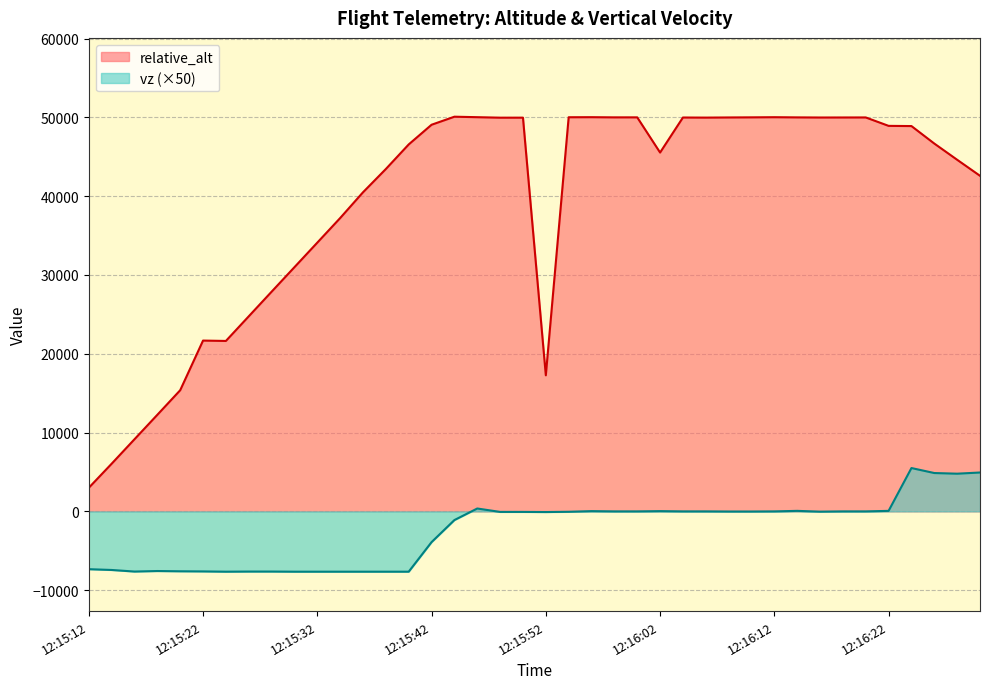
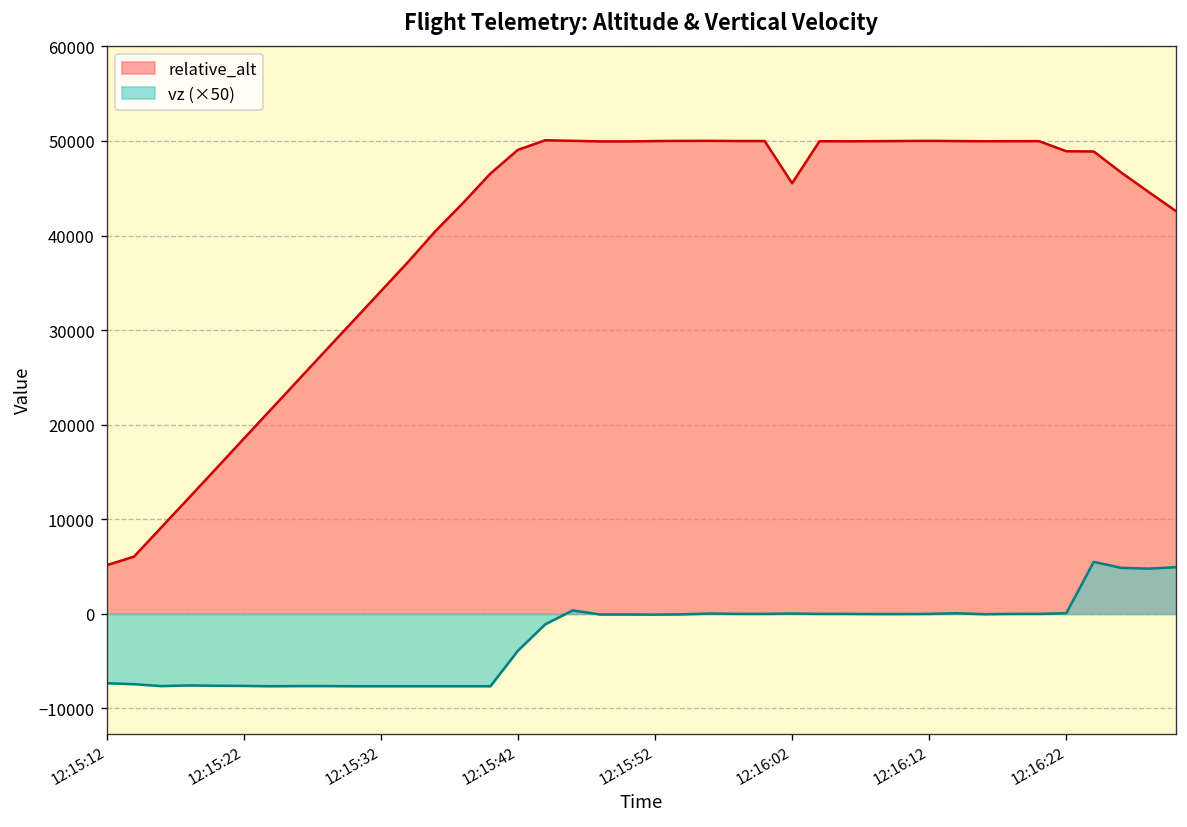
  {
    "relative_alt": {
-     "12:15:12": 3000,
-     "12:15:22": 22000,
+     "12:15:12": 5000,
+     "12:15:22": 19000,
      "12:15:32": 34000,
      "12:15:42": 49000,
-     "12:15:52": 17000,
+     "12:15:52": 50000,
      "12:16:02": 46000,
      "12:16:12": 50000,
      "12:16:22": 49000
    }
  }
